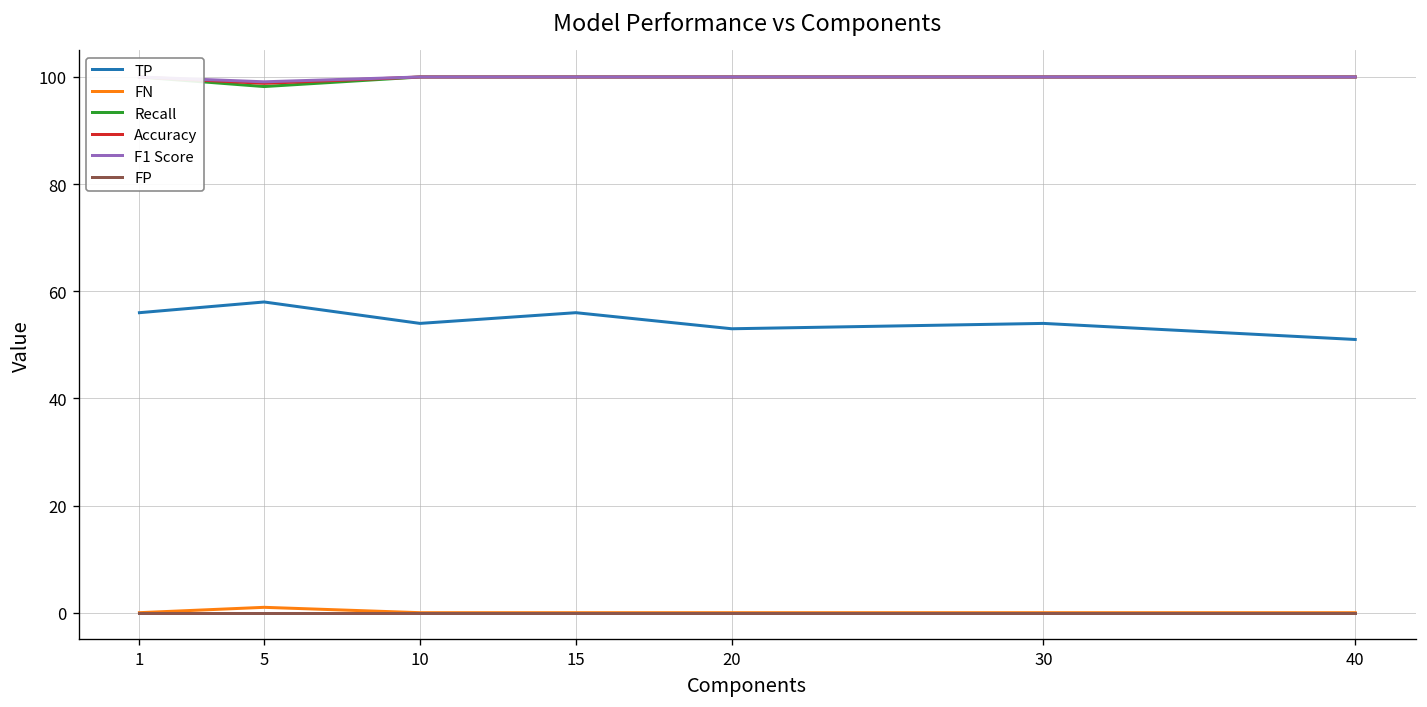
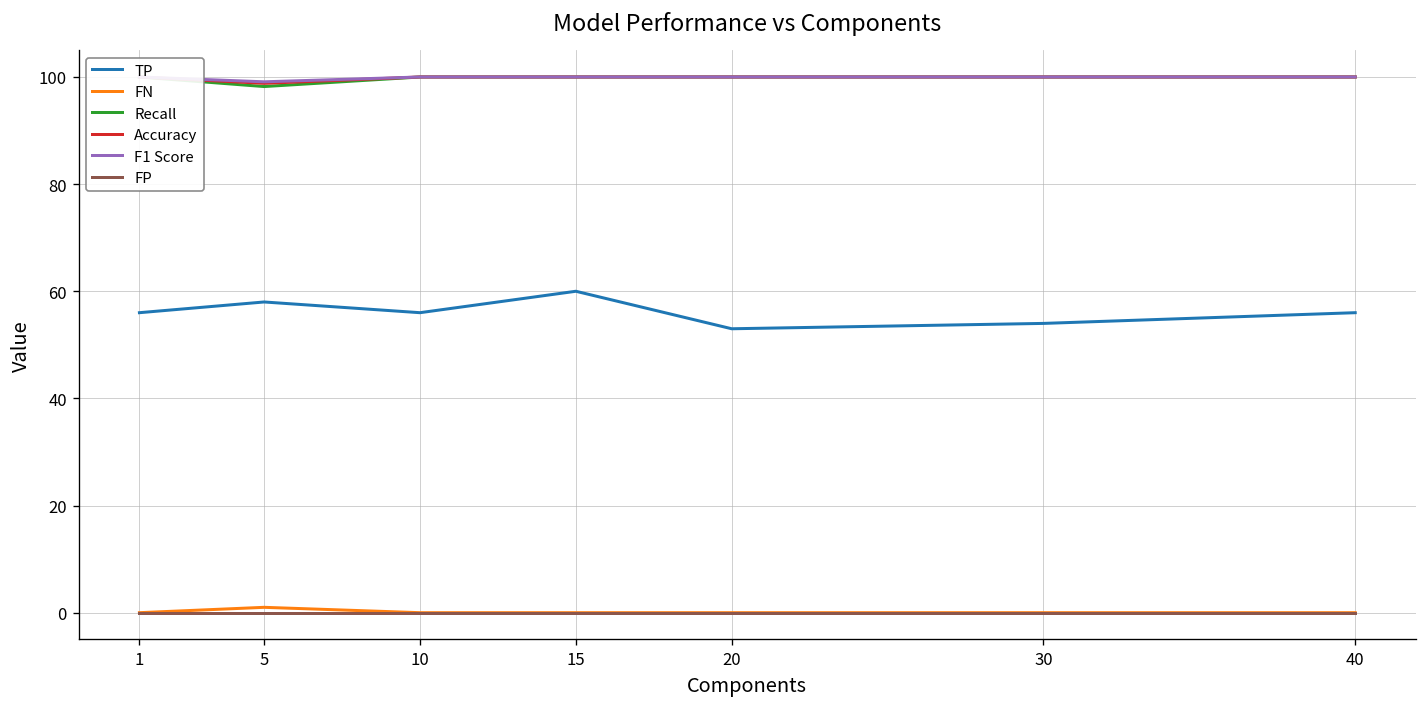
  {
    "TP": {
      "1": 56,
      "5": 58,
-     "10": 54,
-     "15": 56,
+     "10": 56,
+     "15": 60,
      "20": 53,
      "30": 54,
-     "40": 51
+     "40": 56
    },
    "FN": {
      "5": 1
    },
    "Recall": {
      "5": 98
    },
    "FP": {
      "5": 0
    }
  }
